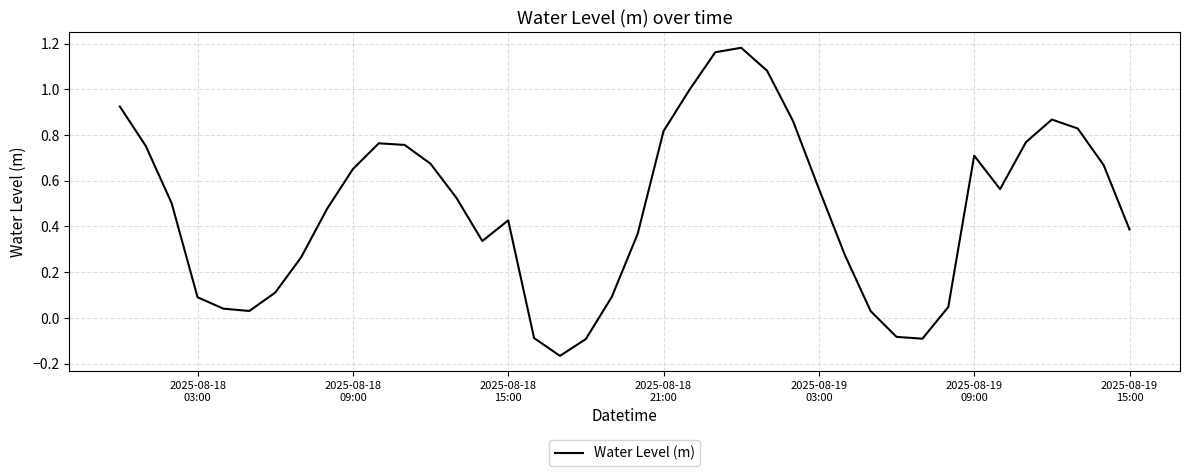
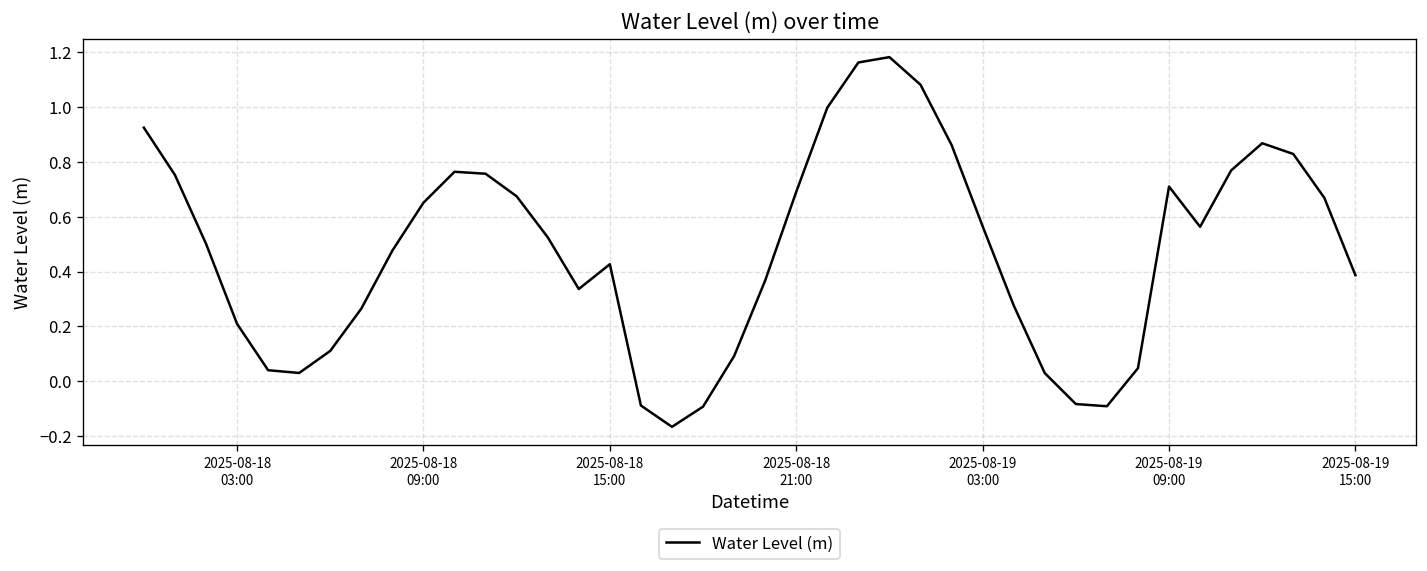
  {
-   "2025-08-18 03:00": 0.09,
+   "2025-08-18 03:00": 0.21,
    "2025-08-18 09:00": 0.65,
    "2025-08-18 15:00": 0.43,
-   "2025-08-18 21:00": 0.82,
+   "2025-08-18 21:00": 0.69,
    "2025-08-19 03:00": 0.57,
    "2025-08-19 09:00": 0.71,
    "2025-08-19 15:00": 0.39
  }
